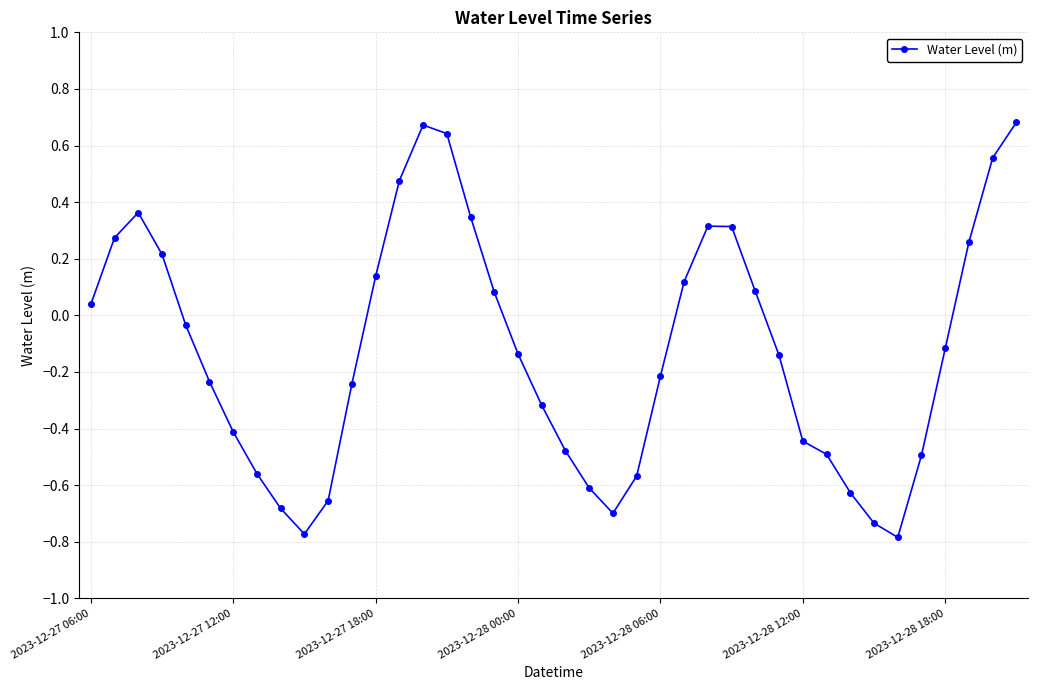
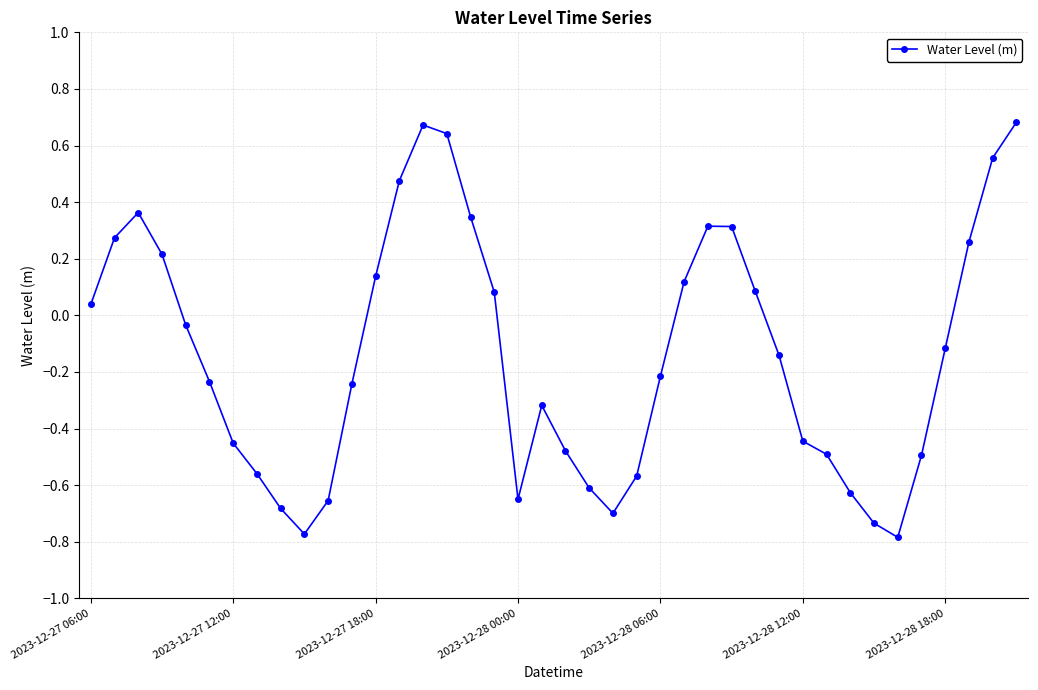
  {
    "2023-12-27 06:00": 0.04,
-   "2023-12-27 12:00": -0.41,
+   "2023-12-27 12:00": -0.45,
    "2023-12-27 18:00": 0.14,
-   "2023-12-28 00:00": -0.14,
+   "2023-12-28 00:00": -0.65,
    "2023-12-28 06:00": -0.22,
    "2023-12-28 12:00": -0.44,
    "2023-12-28 18:00": -0.12
  }
